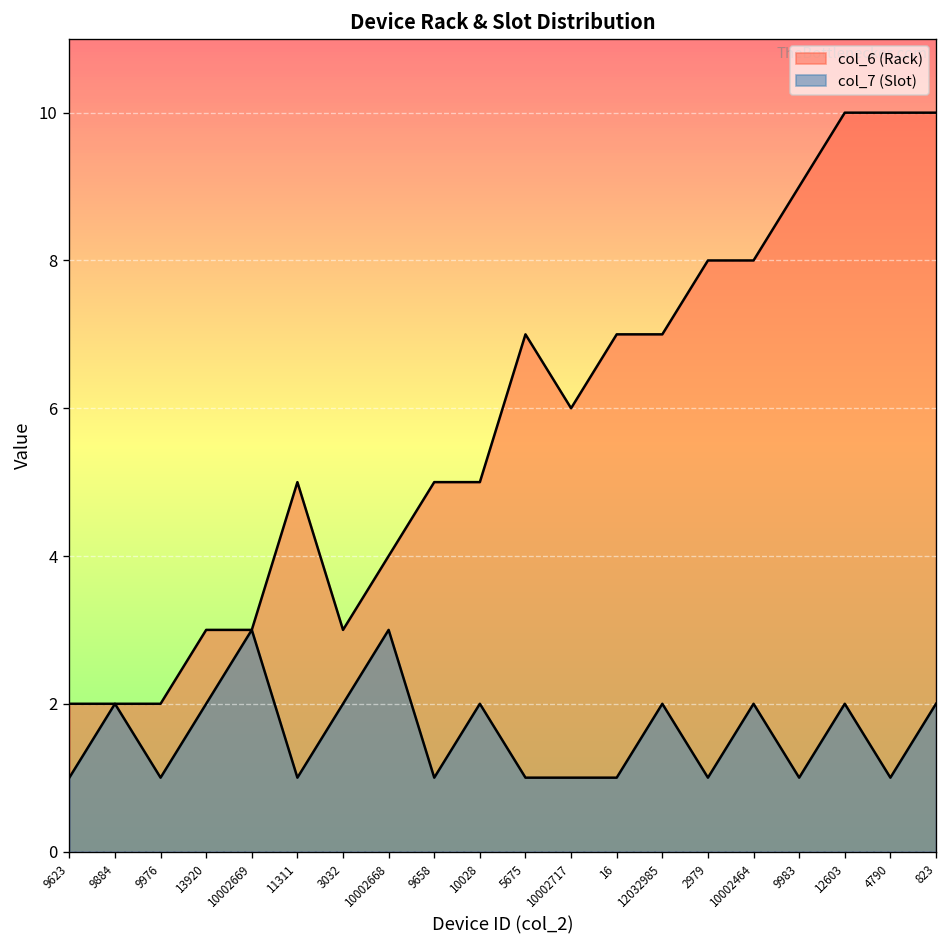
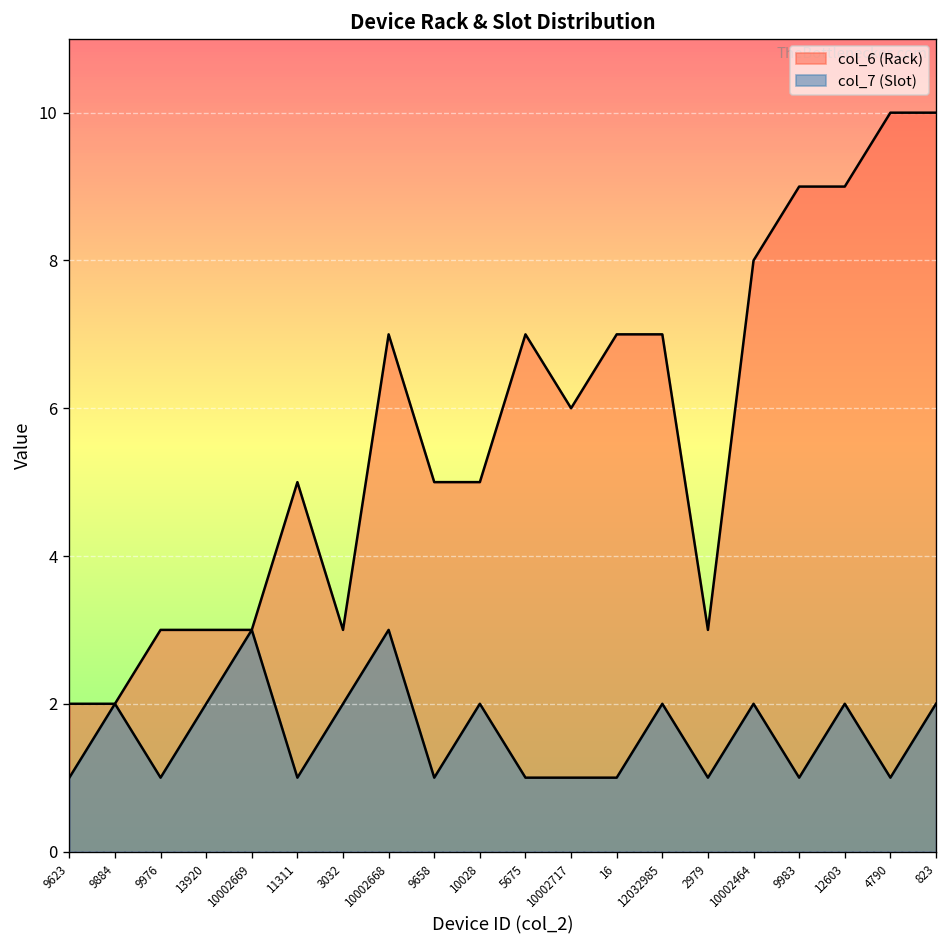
  {
    "col_6 (Rack)": {
      "9623": 2,
-     "9976": 2,
+     "9976": 3,
      "13920": 3,
      "11311": 5,
      "3032": 3,
-     "10002668": 4,
+     "10002668": 7,
      "9658": 5,
      "10028": 5,
      "5675": 7,
      "10002717": 6,
      "16": 7,
      "12032985": 7,
-     "2979": 8,
+     "2979": 3,
      "10002464": 8,
      "9983": 9,
-     "12603": 10,
+     "12603": 9,
      "4790": 10,
      "823": 10
    },
    "col_7 (Slot)": {
      "9623": 1,
      "9976": 1,
      "13920": 2,
      "11311": 1,
      "3032": 2,
      "10002668": 3,
      "9658": 1,
      "10028": 2,
      "5675": 1,
      "10002717": 1,
      "16": 1,
      "12032985": 2,
      "2979": 1,
      "10002464": 2,
      "9983": 1,
      "12603": 2,
      "4790": 1,
      "823": 2
    }
  }
